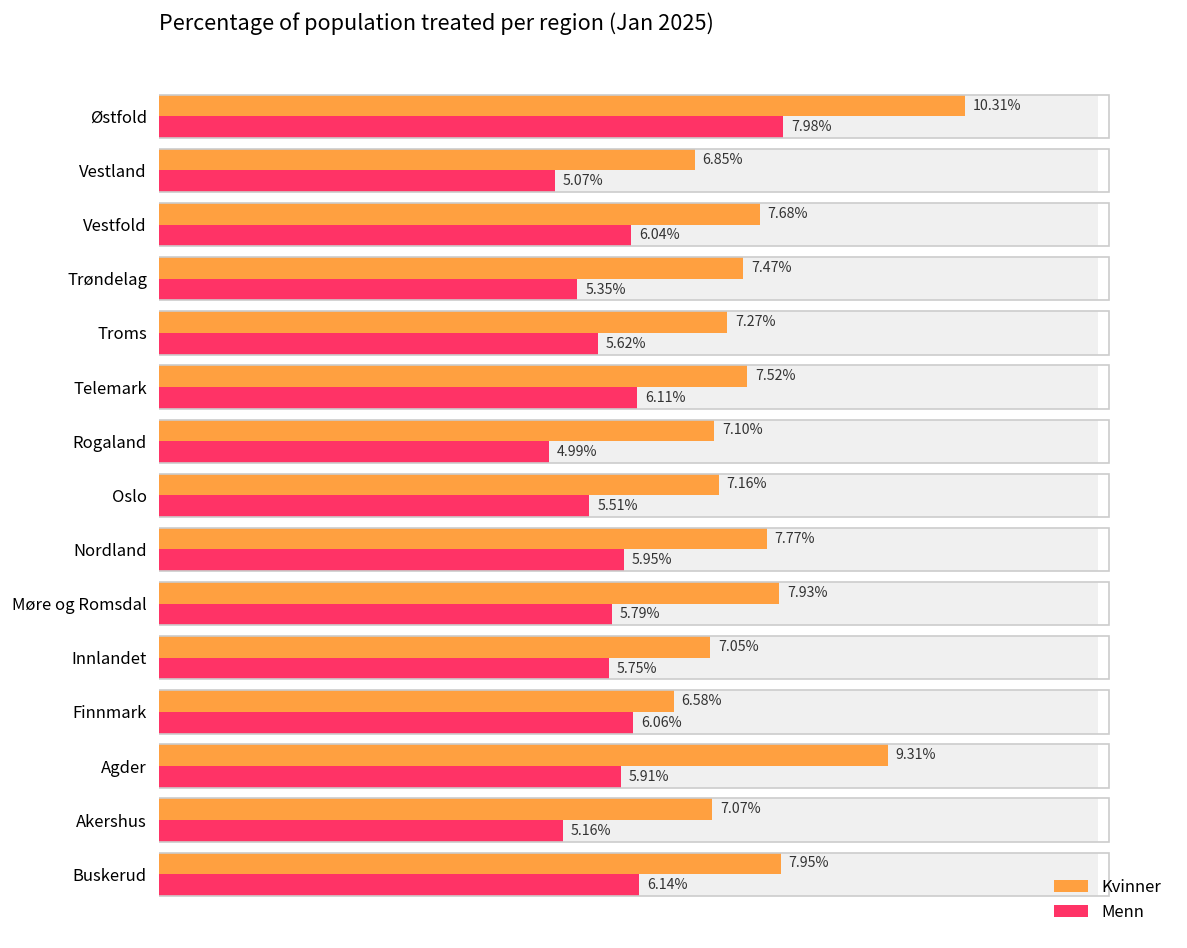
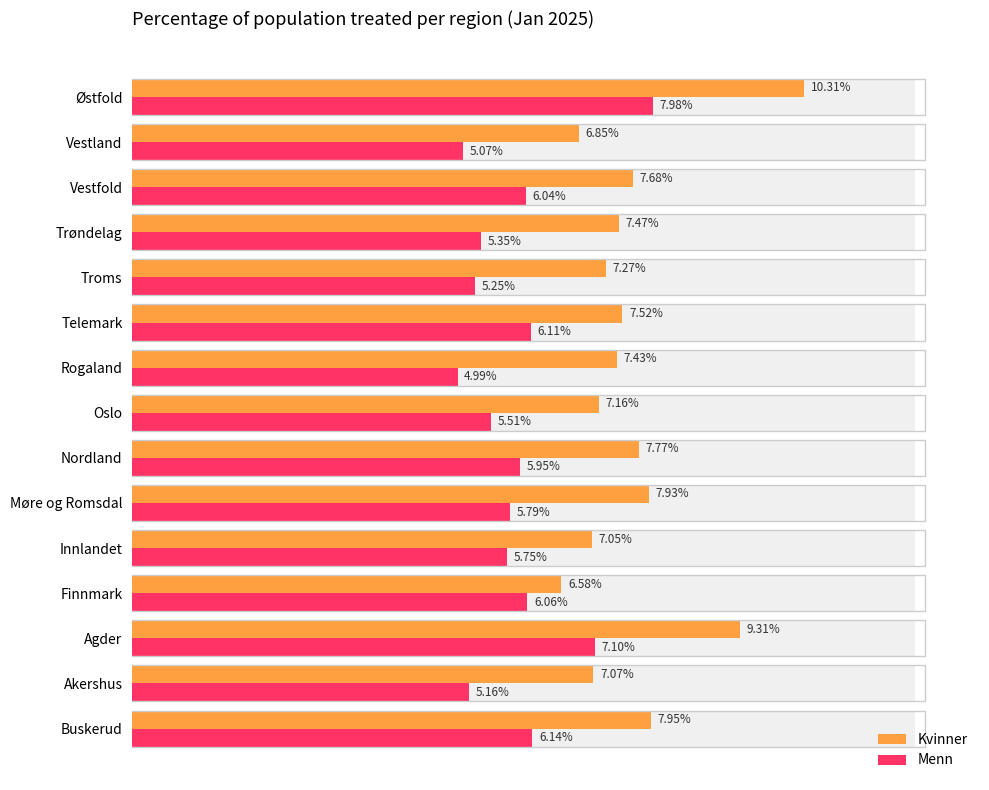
  {
    "Kvinner": {
-     "Rogaland": "7.10%"
+     "Rogaland": "7.43%"
    },
    "Menn": {
-     "Troms": "5.62%",
-     "Agder": "5.91%"
+     "Troms": "5.25%",
+     "Agder": "7.10%"
    }
  }
